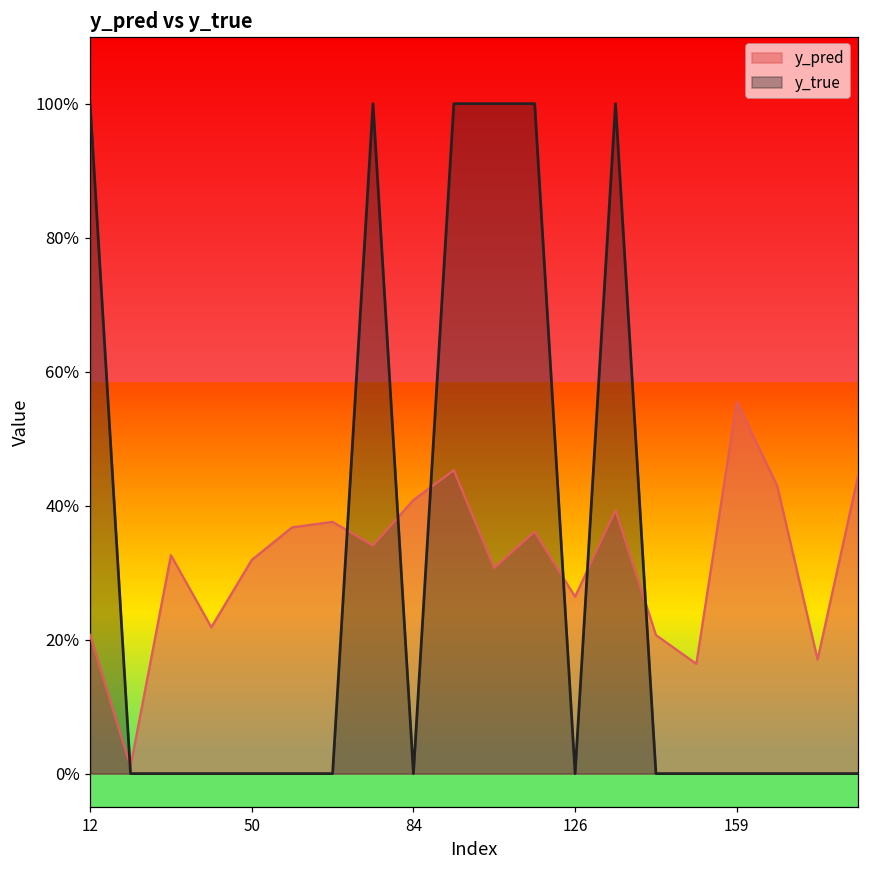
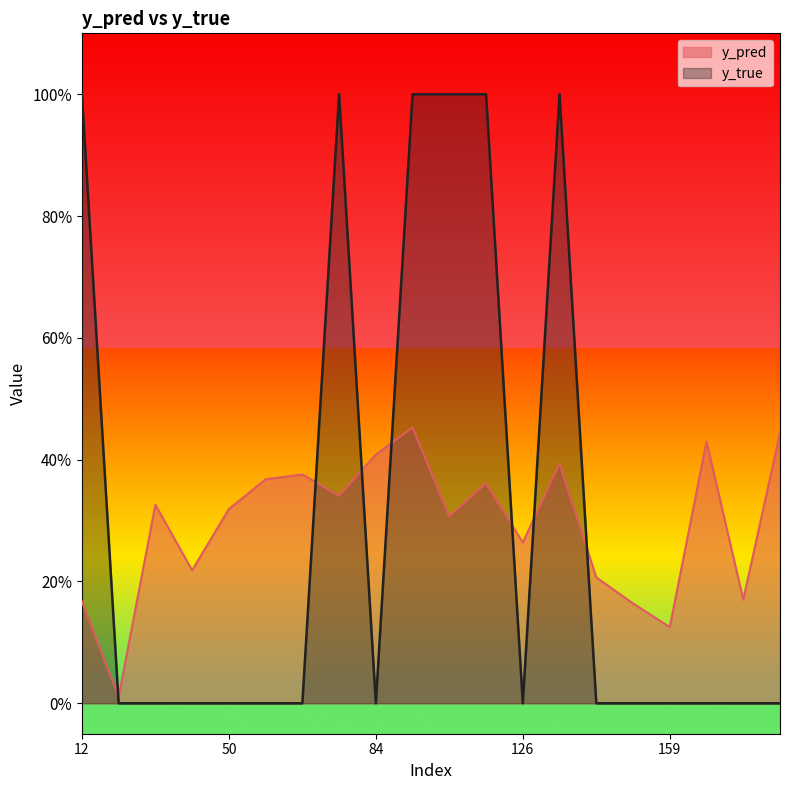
  {
    "y_pred": {
-     "12": "21%",
+     "12": "17%",
      "50": "32%",
      "84": "41%",
      "126": "26%",
-     "159": "55%"
+     "159": "13%"
    },
    "y_true": {
      "12": "100%",
      "50": "0%",
      "84": "0%",
      "126": "0%",
      "159": "0%"
    }
  }
